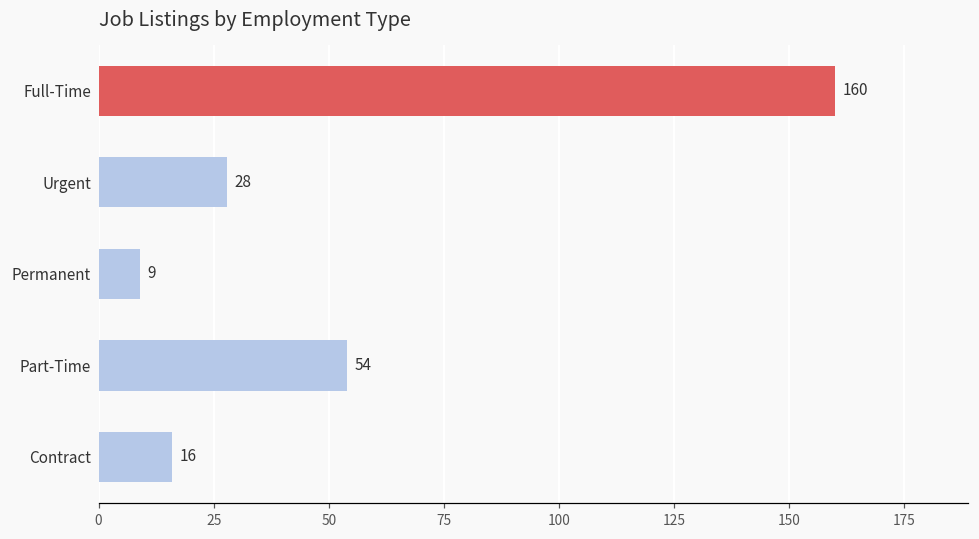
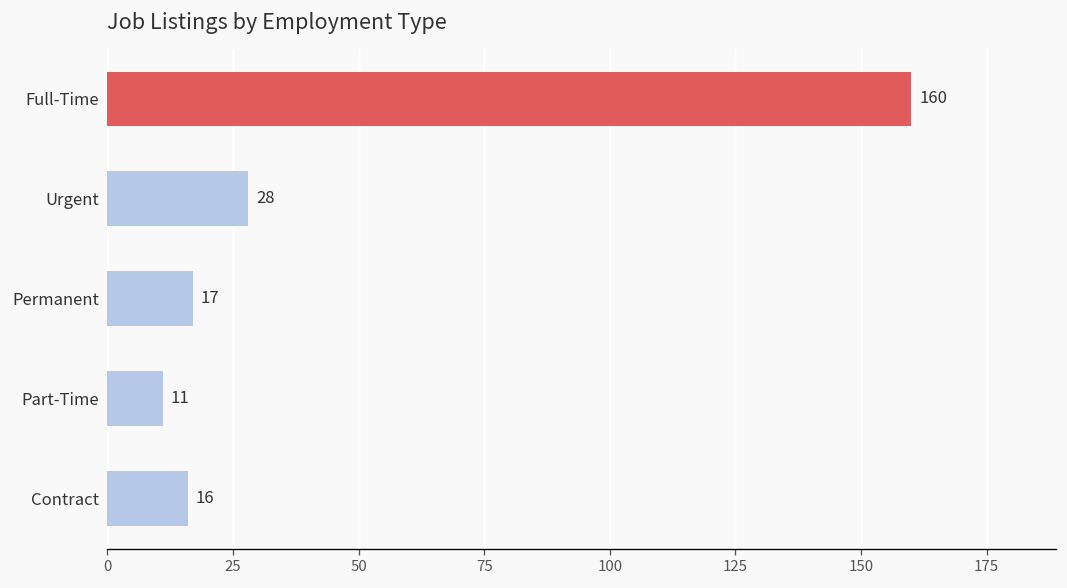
  {
    "Full-Time": 160,
    "Urgent": 28,
-   "Permanent": 9,
-   "Part-Time": 54,
+   "Permanent": 17,
+   "Part-Time": 11,
    "Contract": 16
  }
